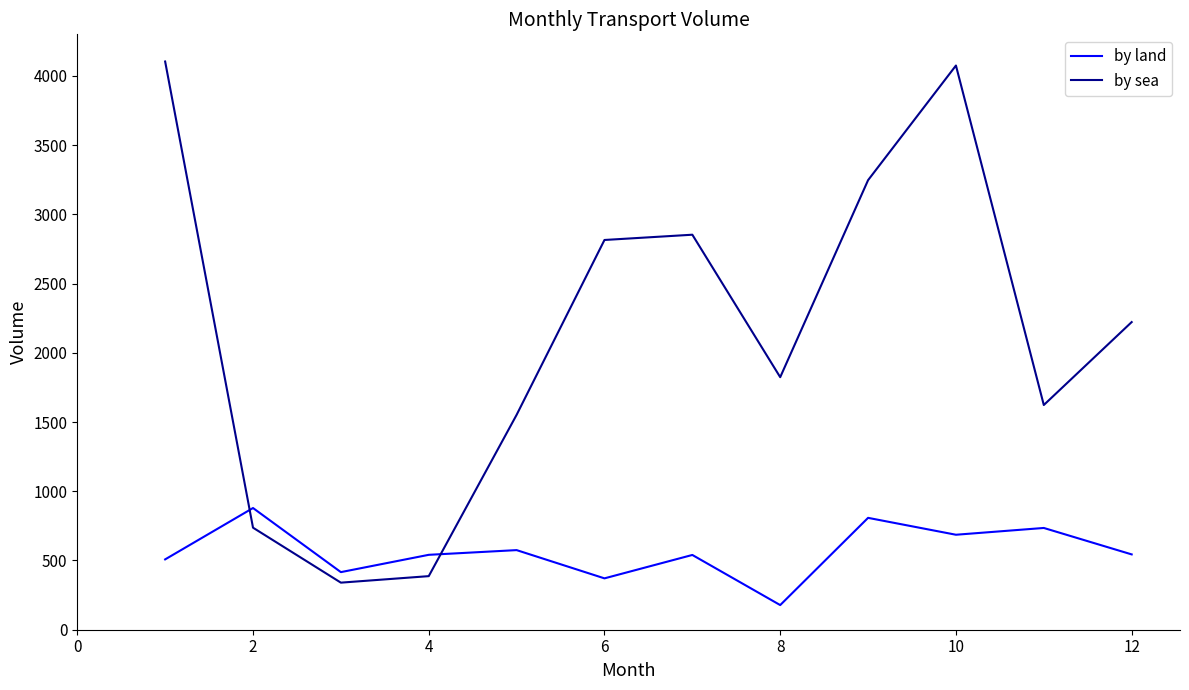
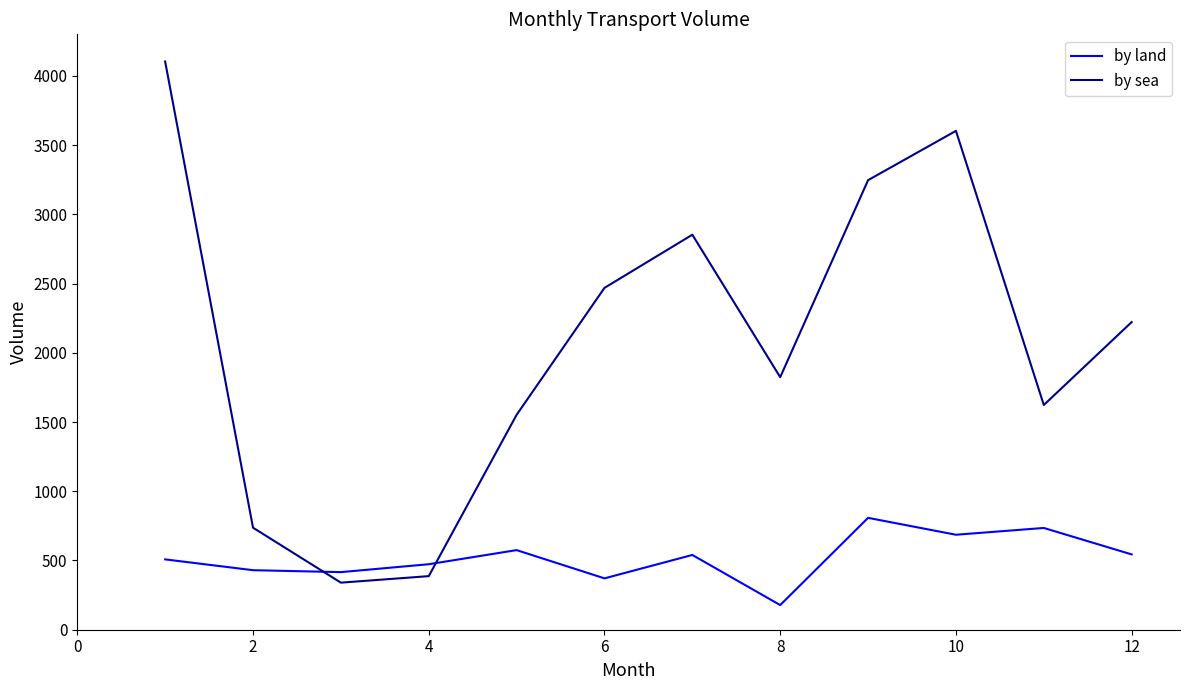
  {
    "by land": {
-     "2": 880,
-     "4": 540,
+     "2": 430,
+     "4": 470,
      "6": 370,
      "8": 180,
      "10": 690,
      "12": 540
    },
    "by sea": {
      "2": 740,
      "4": 390,
-     "6": 2820,
+     "6": 2470,
      "8": 1820,
-     "10": 4080,
+     "10": 3600,
      "12": 2220
    }
  }
